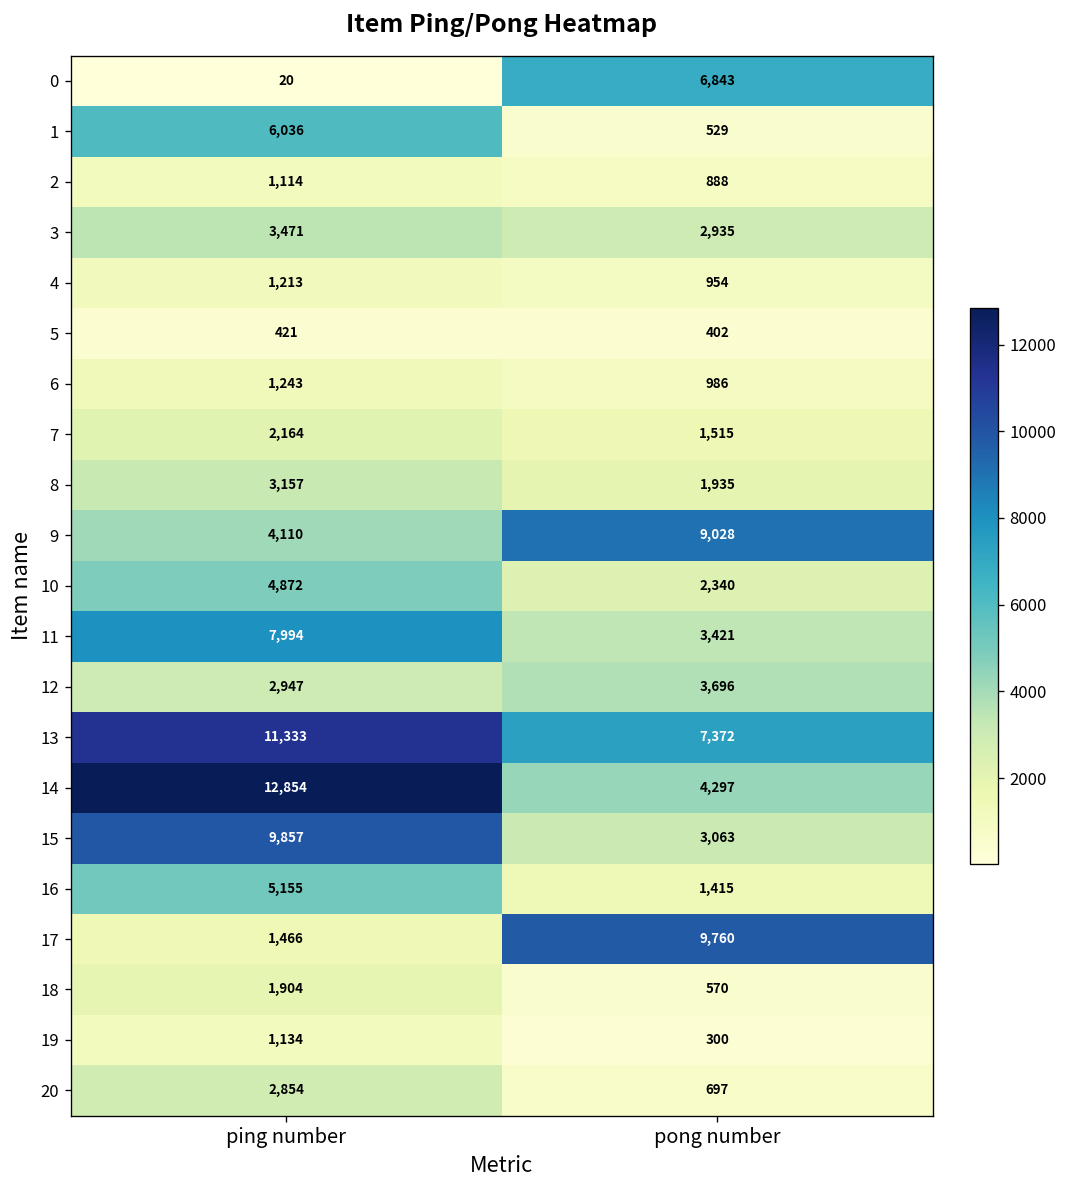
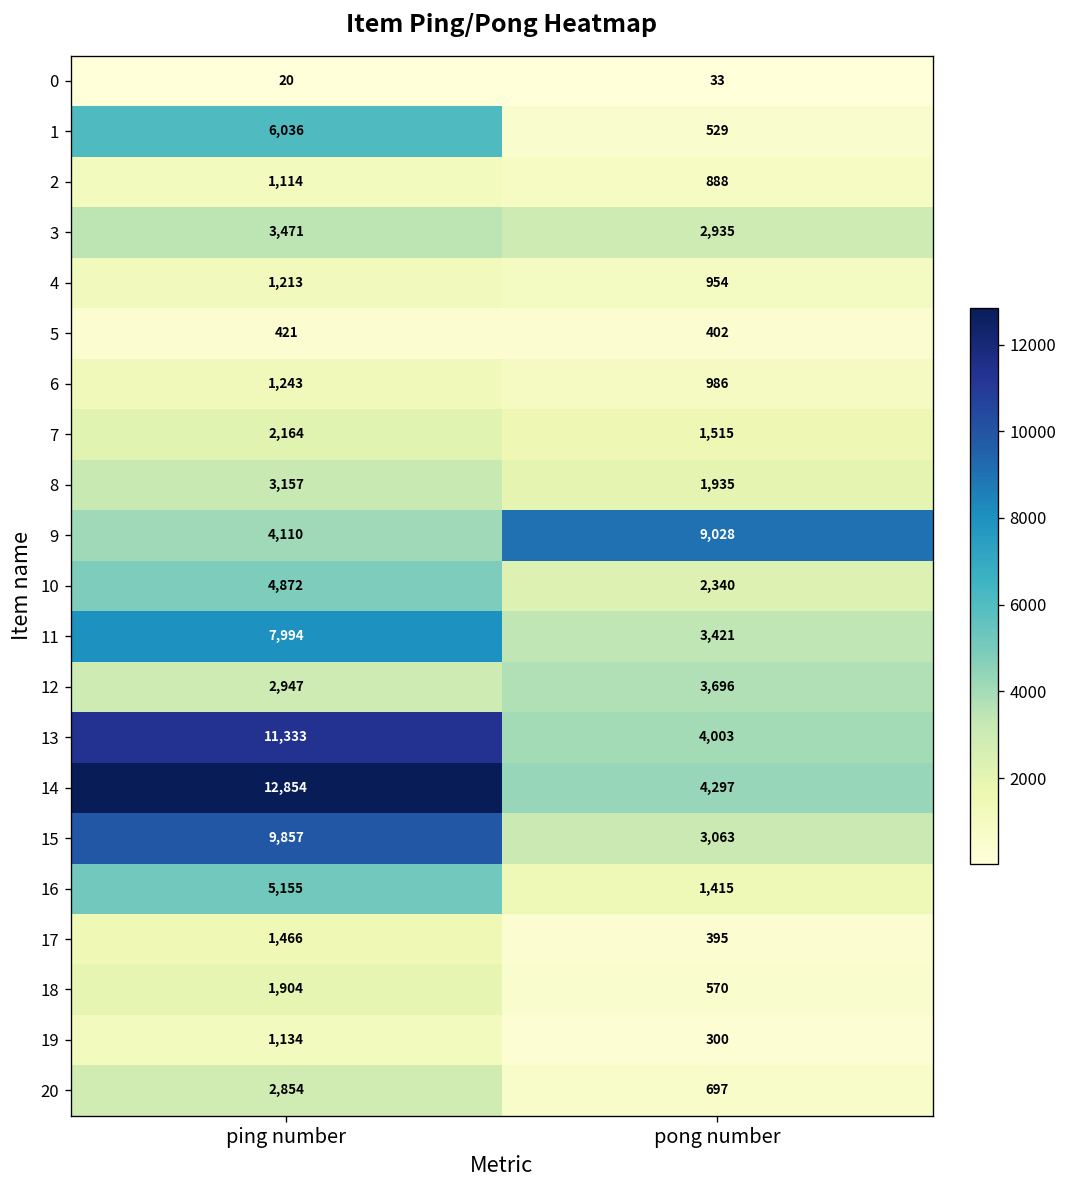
  {
    "0": {
      "ping number": "20",
-     "pong number": "6,843"
+     "pong number": "33"
    },
    "1": {
      "ping number": "6,036",
      "pong number": "529"
    },
    "2": {
      "ping number": "1,114",
      "pong number": "888"
    },
    "3": {
      "ping number": "3,471",
      "pong number": "2,935"
    },
    "4": {
      "ping number": "1,213",
      "pong number": "954"
    },
    "5": {
      "ping number": "421",
      "pong number": "402"
    },
    "6": {
      "ping number": "1,243",
      "pong number": "986"
    },
    "7": {
      "ping number": "2,164",
      "pong number": "1,515"
    },
    "8": {
      "ping number": "3,157",
      "pong number": "1,935"
    },
    "9": {
      "ping number": "4,110",
      "pong number": "9,028"
    },
    "10": {
      "ping number": "4,872",
      "pong number": "2,340"
    },
    "11": {
      "ping number": "7,994",
      "pong number": "3,421"
    },
    "12": {
      "ping number": "2,947",
      "pong number": "3,696"
    },
    "13": {
      "ping number": "11,333",
-     "pong number": "7,372"
+     "pong number": "4,003"
    },
    "14": {
      "ping number": "12,854",
      "pong number": "4,297"
    },
    "15": {
      "ping number": "9,857",
      "pong number": "3,063"
    },
    "16": {
      "ping number": "5,155",
      "pong number": "1,415"
    },
    "17": {
      "ping number": "1,466",
-     "pong number": "9,760"
+     "pong number": "395"
    },
    "18": {
      "ping number": "1,904",
      "pong number": "570"
    },
    "19": {
      "ping number": "1,134",
      "pong number": "300"
    },
    "20": {
      "ping number": "2,854",
      "pong number": "697"
    }
  }
